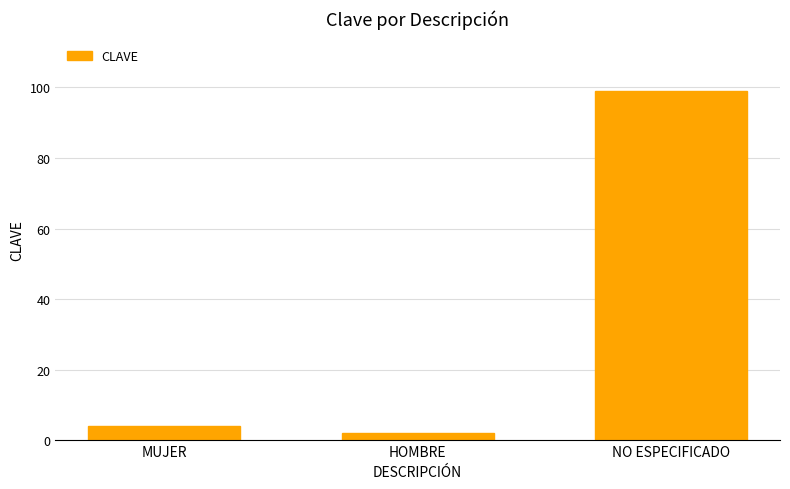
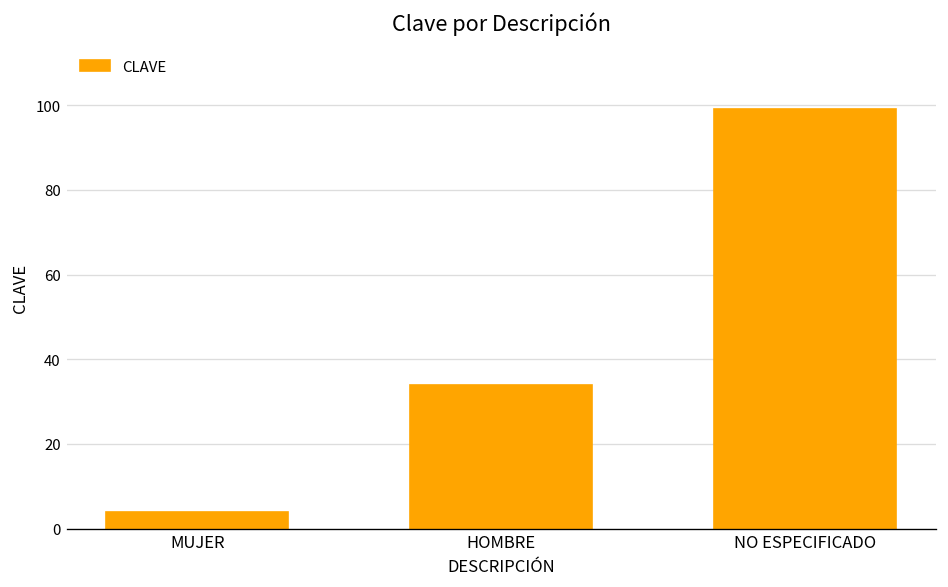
  {
    "MUJER": 4,
-   "HOMBRE": 2,
+   "HOMBRE": 34,
    "NO ESPECIFICADO": 99
  }
